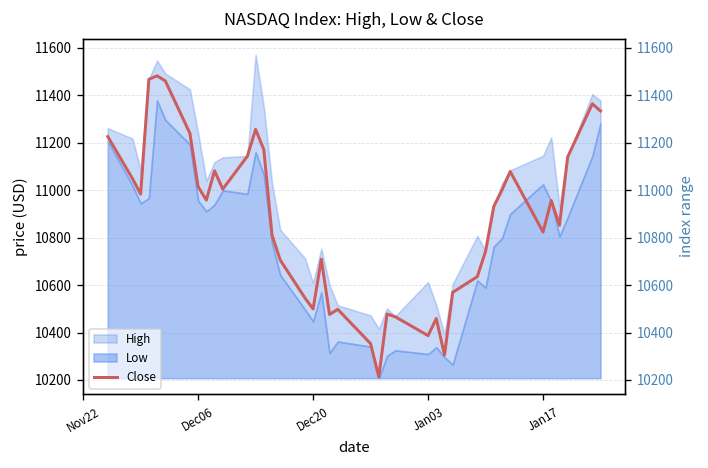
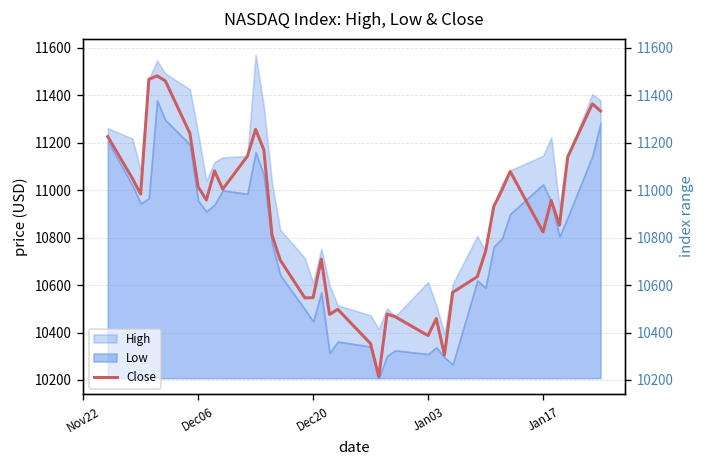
  {
    "Close": {
      "Dec06": 11010,
-     "Dec20": 10500,
+     "Dec20": 10550,
      "Jan03": 10390,
      "Jan17": 10820
    }
  }
